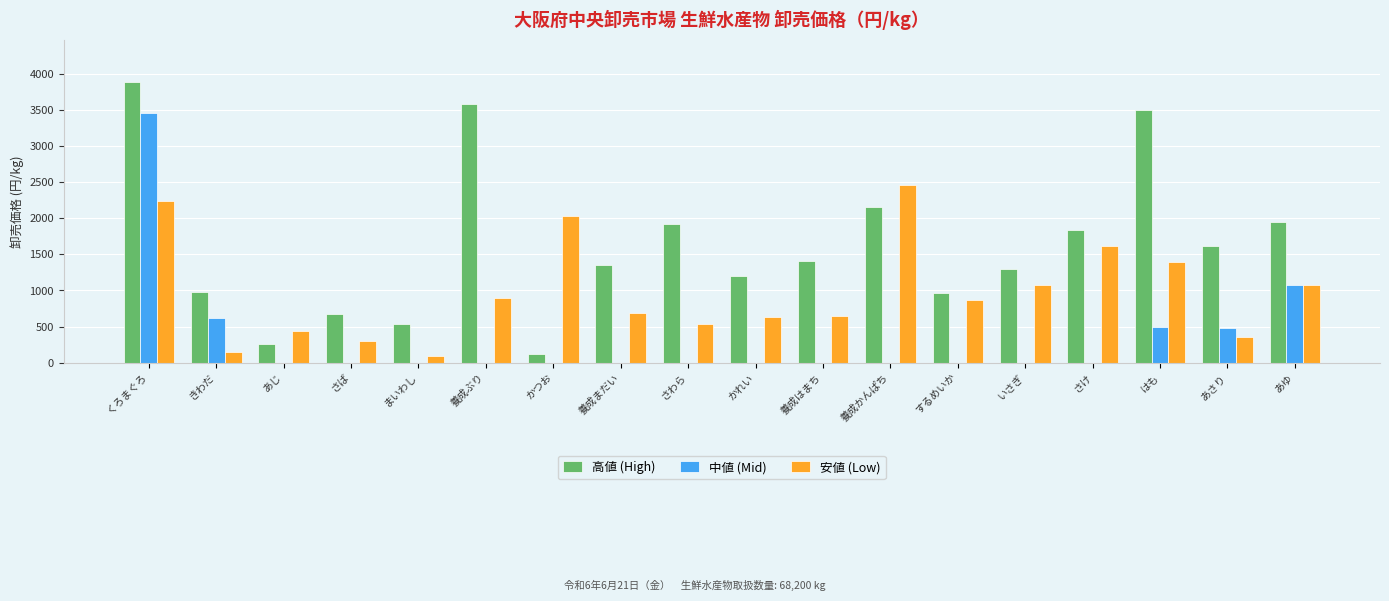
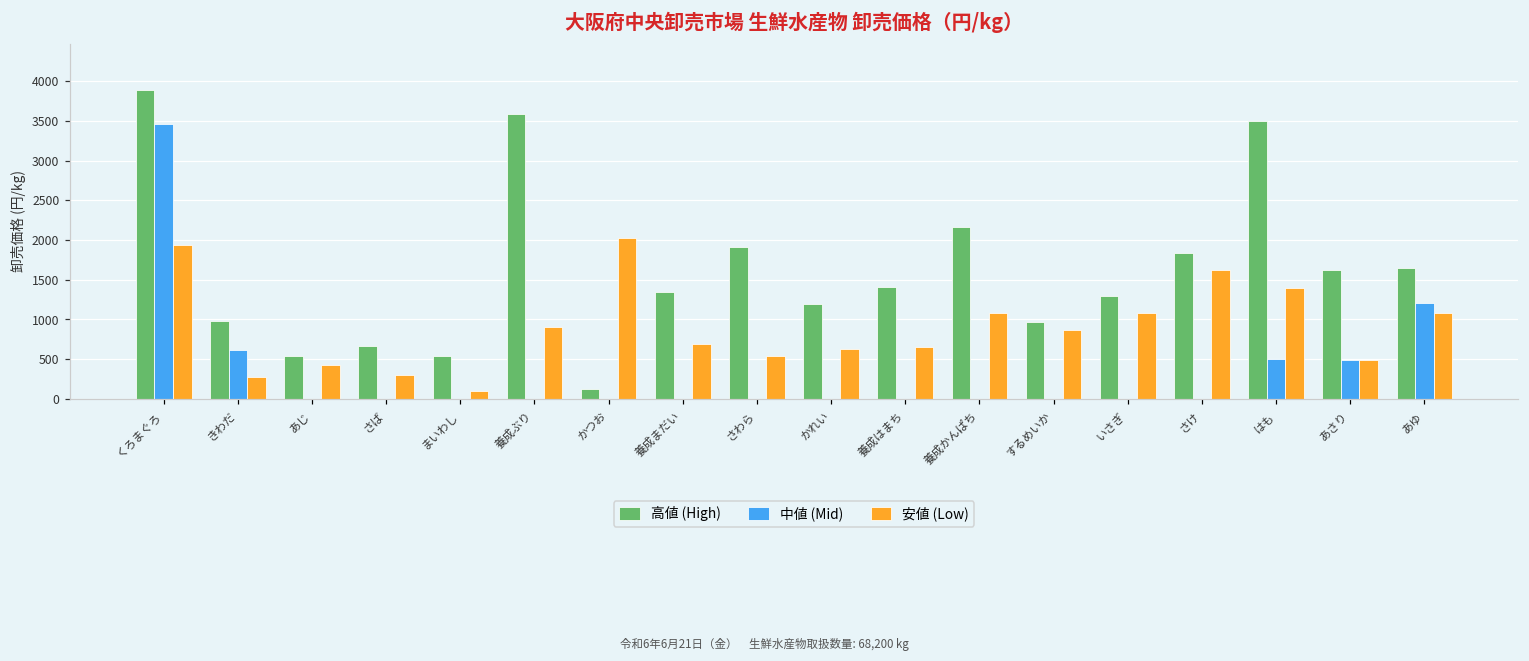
  {
    "高値 (High)": {
      "くろまぐろ": 3900,
      "きわだ": 1000,
-     "あじ": 300,
+     "あじ": 500,
      "さば": 700,
      "まいわし": 500,
      "養成ぶり": 3600,
      "かつお": 100,
      "養成まだい": 1400,
      "さわら": 1900,
      "かれい": 1200,
      "養成はまち": 1400,
      "養成かんぱち": 2200,
      "するめいか": 1000,
      "いさぎ": 1300,
      "さけ": 1800,
      "はも": 3500,
      "あさり": 1600,
-     "あゆ": 1900
+     "あゆ": 1600
    },
    "中値 (Mid)": {
      "くろまぐろ": 3500,
      "きわだ": 600,
      "あじ": 0,
      "さば": 0,
      "まいわし": 0,
      "養成ぶり": 0,
      "かつお": 0,
      "養成まだい": 0,
      "さわら": 0,
      "かれい": 0,
      "養成はまち": 0,
      "養成かんぱち": 0,
      "するめいか": 0,
      "いさぎ": 0,
      "さけ": 0,
      "はも": 500,
      "あさり": 500,
-     "あゆ": 1100
+     "あゆ": 1200
    },
    "安値 (Low)": {
-     "くろまぐろ": 2200,
-     "きわだ": 100,
+     "くろまぐろ": 1900,
+     "きわだ": 300,
      "あじ": 400,
      "さば": 300,
      "まいわし": 100,
      "養成ぶり": 900,
      "かつお": 2000,
      "養成まだい": 700,
      "さわら": 500,
      "かれい": 600,
      "養成はまち": 600,
-     "養成かんぱち": 2500,
+     "養成かんぱち": 1100,
      "するめいか": 900,
      "いさぎ": 1100,
      "さけ": 1600,
      "はも": 1400,
-     "あさり": 400,
+     "あさり": 500,
      "あゆ": 1100
    }
  }
